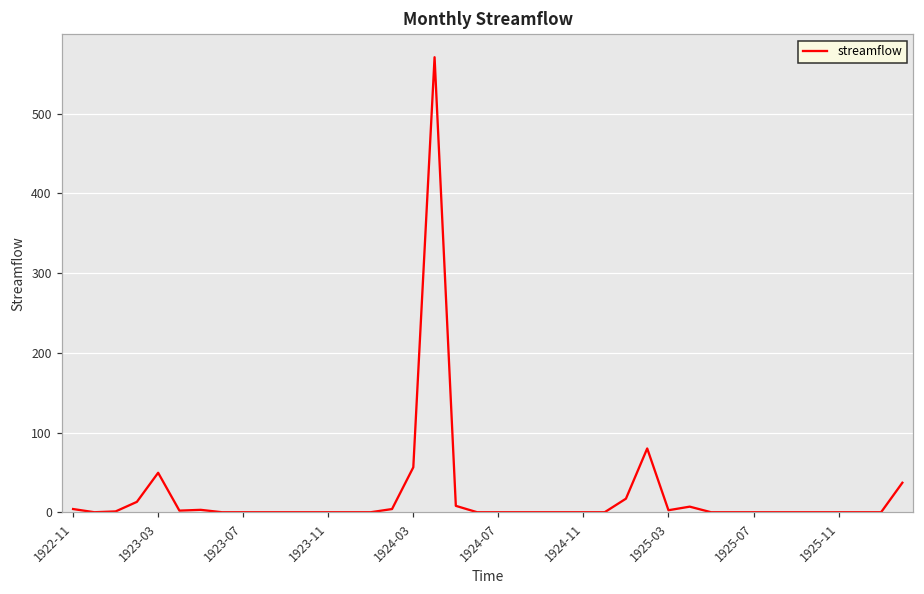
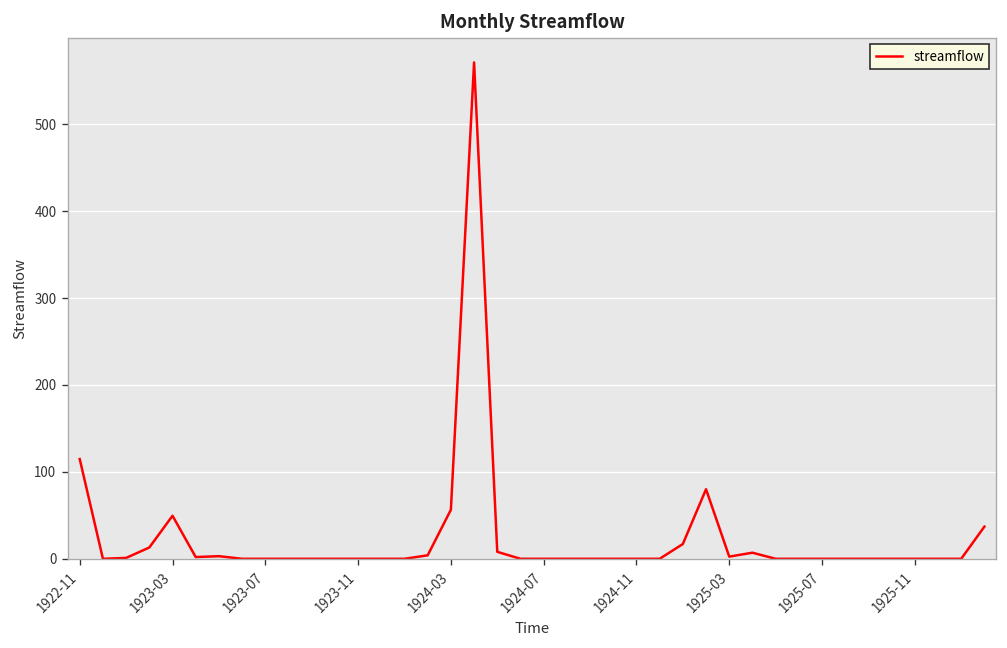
  {
-   "1922-11": 0,
+   "1922-11": 110,
    "1923-03": 50,
    "1923-07": 0,
    "1923-11": 0,
    "1924-03": 60,
    "1924-07": 0,
    "1924-11": 0,
    "1925-03": 0,
    "1925-07": 0,
    "1925-11": 0
  }
